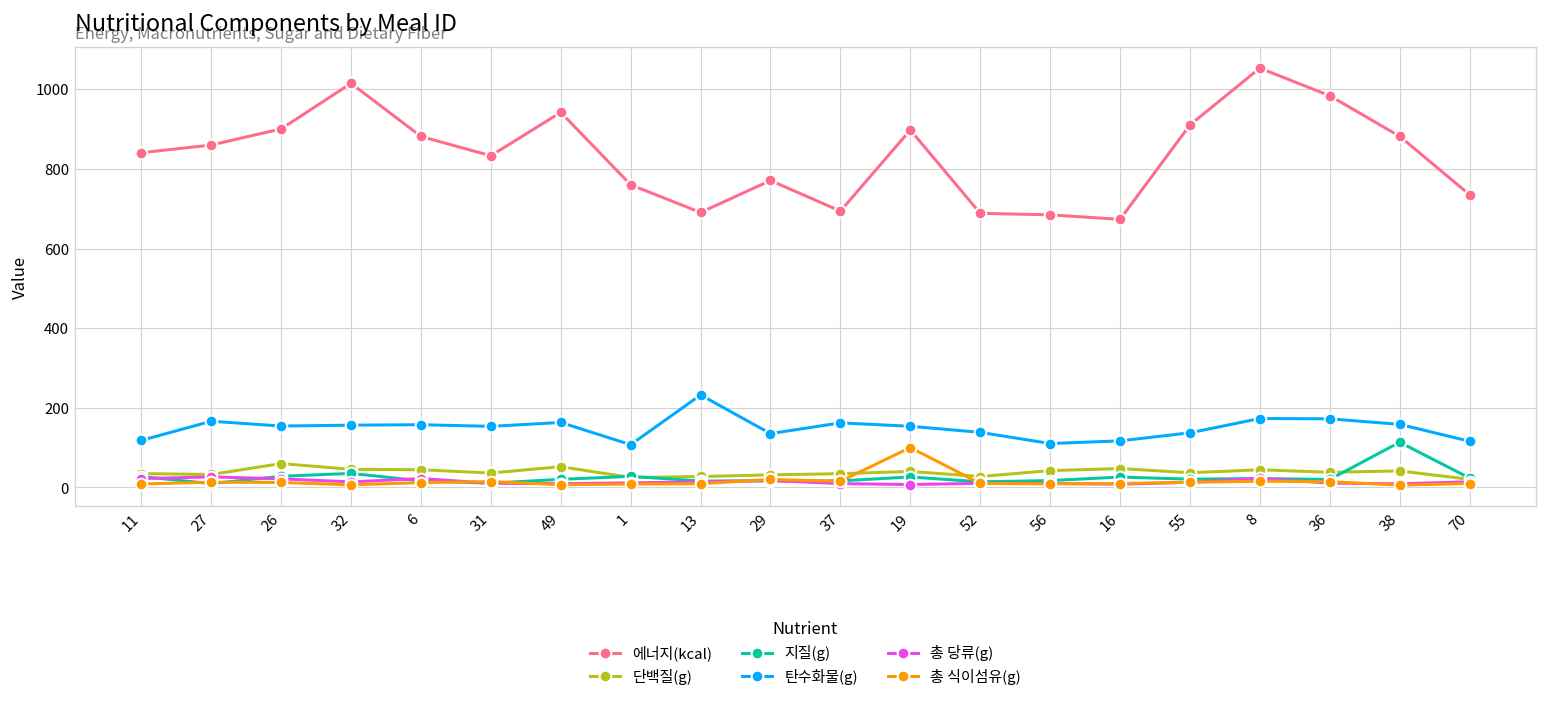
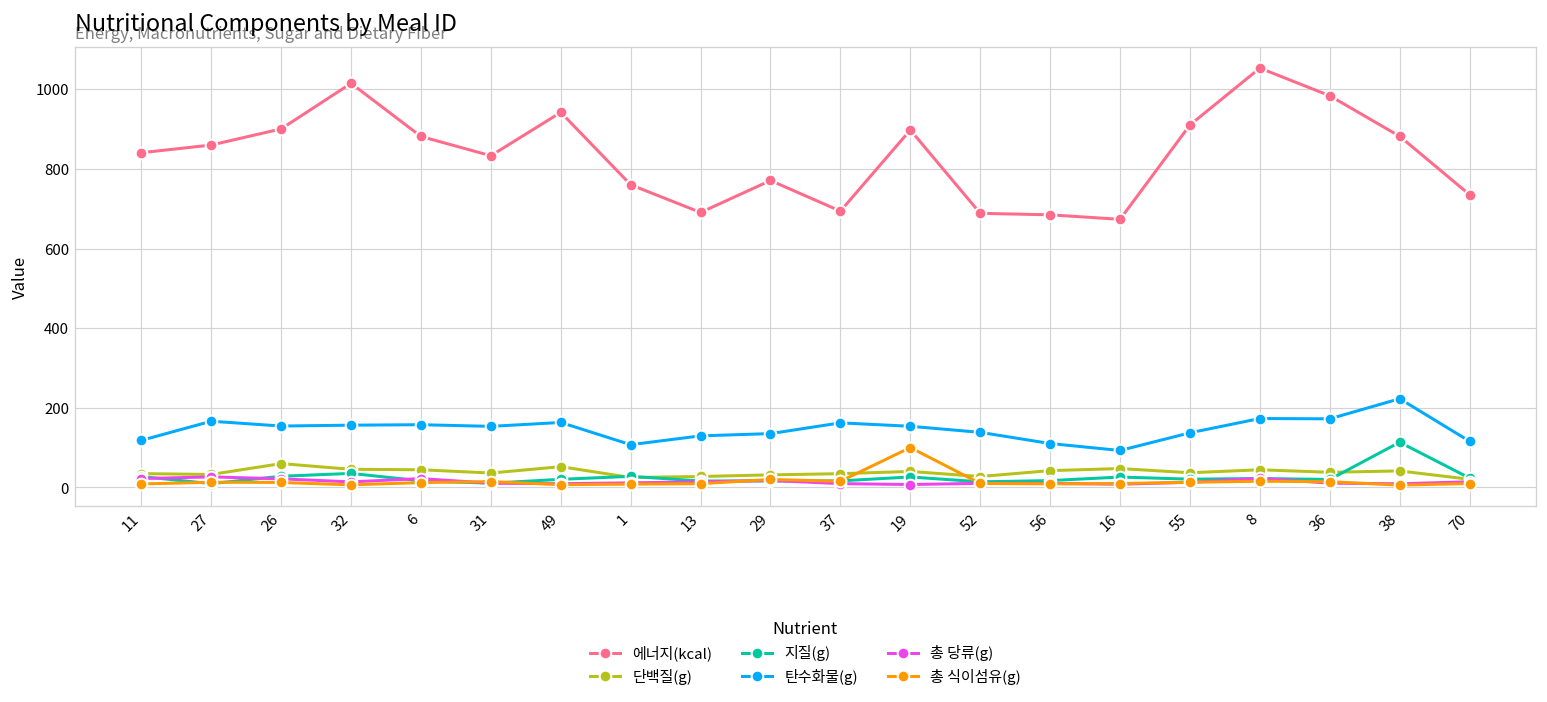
  {
    "에너지(kcal)": {
      "11": 840,
      "27": 860,
      "26": 900,
      "32": 1010,
      "6": 880,
      "31": 830,
      "49": 940,
      "1": 760,
      "13": 690,
      "29": 770,
      "37": 690,
      "19": 900,
      "52": 690,
      "56": 680,
      "16": 670,
      "55": 910,
      "8": 1050,
      "36": 980,
      "38": 880,
      "70": 740
    },
    "단백질(g)": {
      "26": 60,
      "32": 50,
      "6": 40,
      "31": 40,
      "49": 50,
      "13": 30,
      "29": 30,
      "37": 30,
      "19": 40,
      "52": 30,
      "56": 40,
      "16": 50,
      "55": 40,
      "8": 40,
      "36": 40,
      "38": 40
    },
    "지질(g)": {
      "32": 40,
      "49": 20,
      "19": 30,
      "16": 30,
      "55": 20,
      "38": 110
    },
    "탄수화물(g)": {
      "11": 120,
      "27": 170,
      "26": 150,
      "32": 160,
      "6": 160,
      "31": 150,
      "49": 160,
      "1": 110,
-     "13": 230,
+     "13": 130,
      "29": 140,
      "37": 160,
      "19": 150,
      "52": 140,
      "56": 110,
-     "16": 120,
+     "16": 90,
      "55": 140,
      "8": 170,
      "36": 170,
-     "38": 160,
+     "38": 220,
      "70": 120
    },
    "총 당류(g)": {
      "19": 10
    },
    "총 식이섬유(g)": {
      "11": 10,
      "26": 10,
      "19": 100
    }
  }
